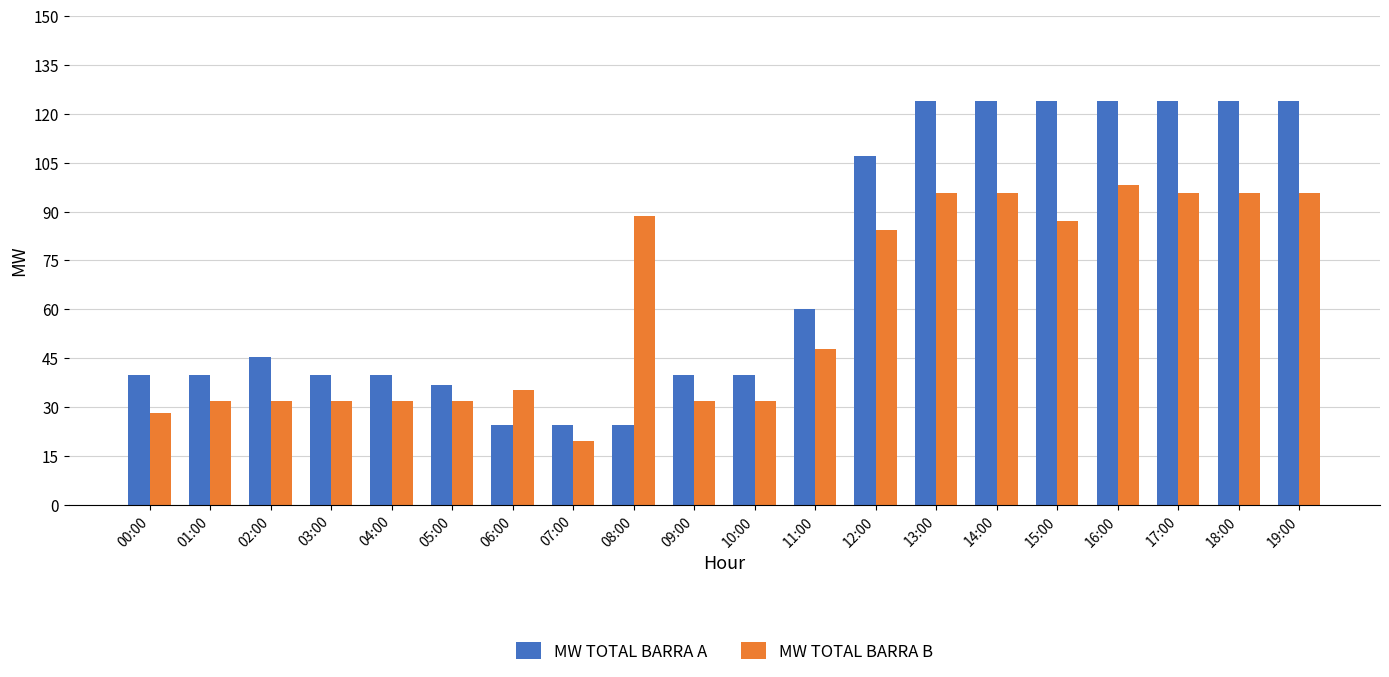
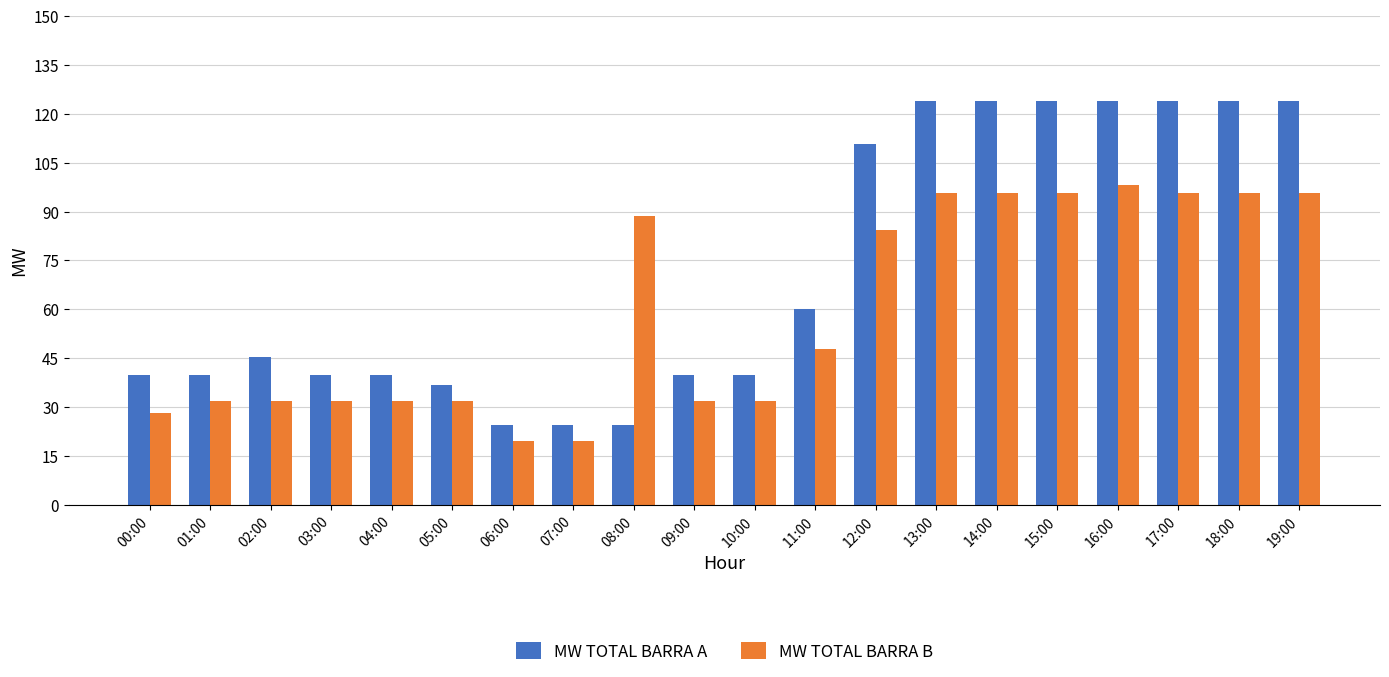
  {
    "MW TOTAL BARRA A": {
      "00:00": 40,
      "01:00": 40,
      "02:00": 45,
      "03:00": 40,
      "04:00": 40,
      "05:00": 37,
      "06:00": 25,
      "07:00": 25,
      "08:00": 25,
      "09:00": 40,
      "10:00": 40,
      "11:00": 60,
-     "12:00": 107,
+     "12:00": 111,
      "13:00": 124,
      "14:00": 124,
      "15:00": 124,
      "16:00": 124,
      "17:00": 124,
      "18:00": 124,
      "19:00": 124
    },
    "MW TOTAL BARRA B": {
      "00:00": 28,
      "01:00": 32,
      "02:00": 32,
      "03:00": 32,
      "04:00": 32,
      "05:00": 32,
-     "06:00": 35,
+     "06:00": 20,
      "07:00": 20,
      "08:00": 89,
      "09:00": 32,
      "10:00": 32,
      "11:00": 48,
      "12:00": 84,
      "13:00": 96,
      "14:00": 96,
-     "15:00": 87,
+     "15:00": 96,
      "16:00": 98,
      "17:00": 96,
      "18:00": 96,
      "19:00": 96
    }
  }
